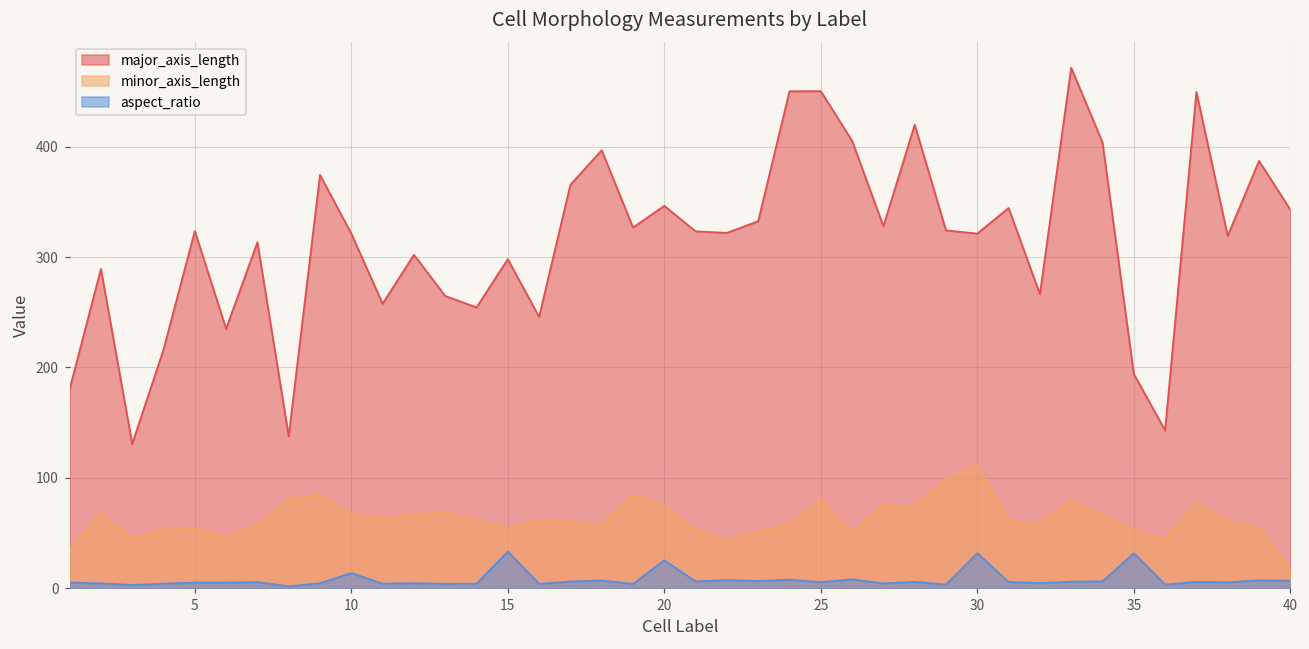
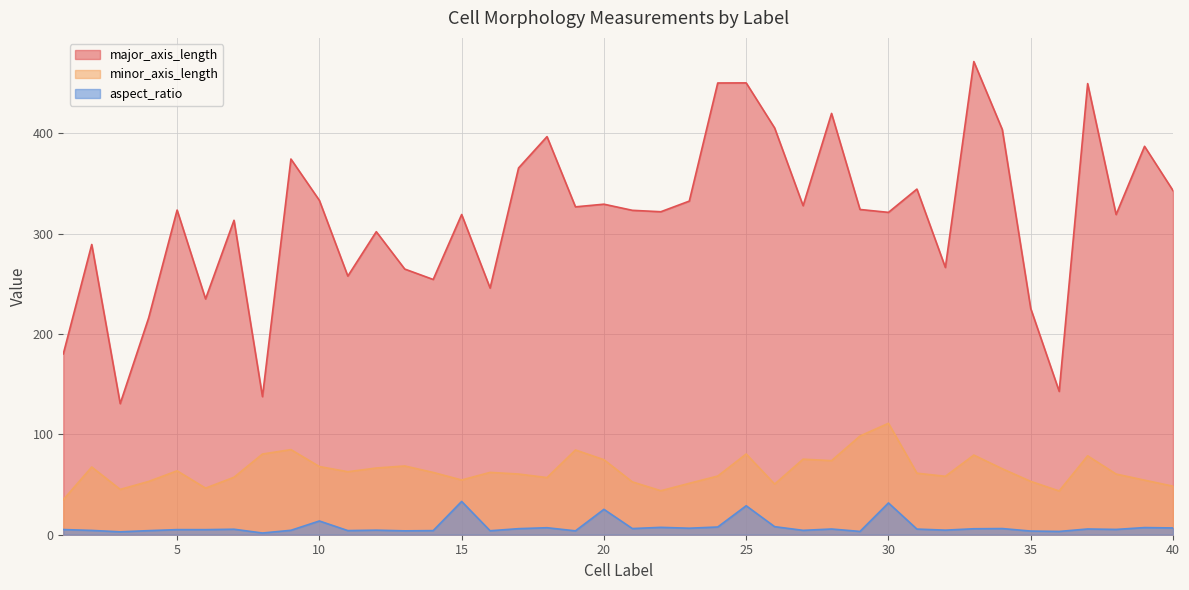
  {
    "major_axis_length": {
      "5": 324,
-     "10": 321,
-     "15": 298,
-     "20": 346,
+     "10": 333,
+     "15": 319,
+     "20": 329,
      "25": 450,
      "30": 321,
-     "35": 194,
+     "35": 225,
      "40": 343
    },
    "minor_axis_length": {
-     "5": 54,
+     "5": 64,
      "10": 68,
      "15": 55,
      "20": 75,
      "25": 80,
      "30": 111,
      "35": 53,
-     "40": 17
+     "40": 48
    },
    "aspect_ratio": {
      "5": 5,
      "10": 14,
      "15": 33,
      "20": 25,
-     "25": 5,
+     "25": 29,
      "30": 32,
-     "35": 32,
+     "35": 4,
      "40": 7
    }
  }
